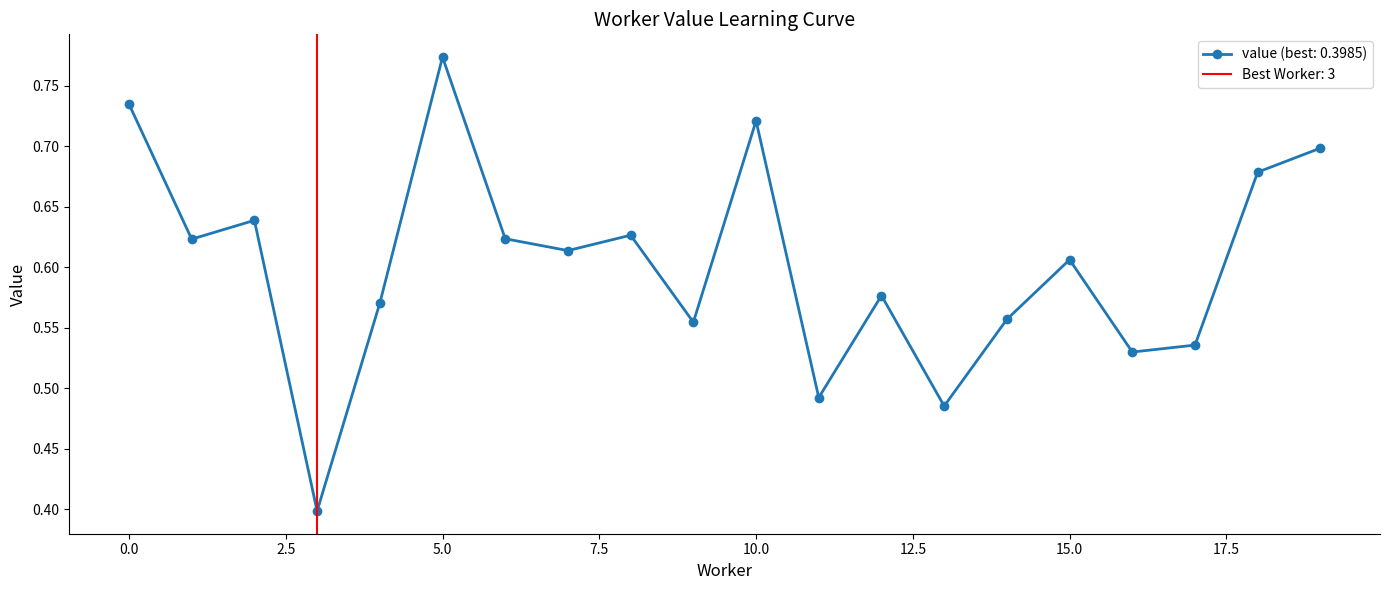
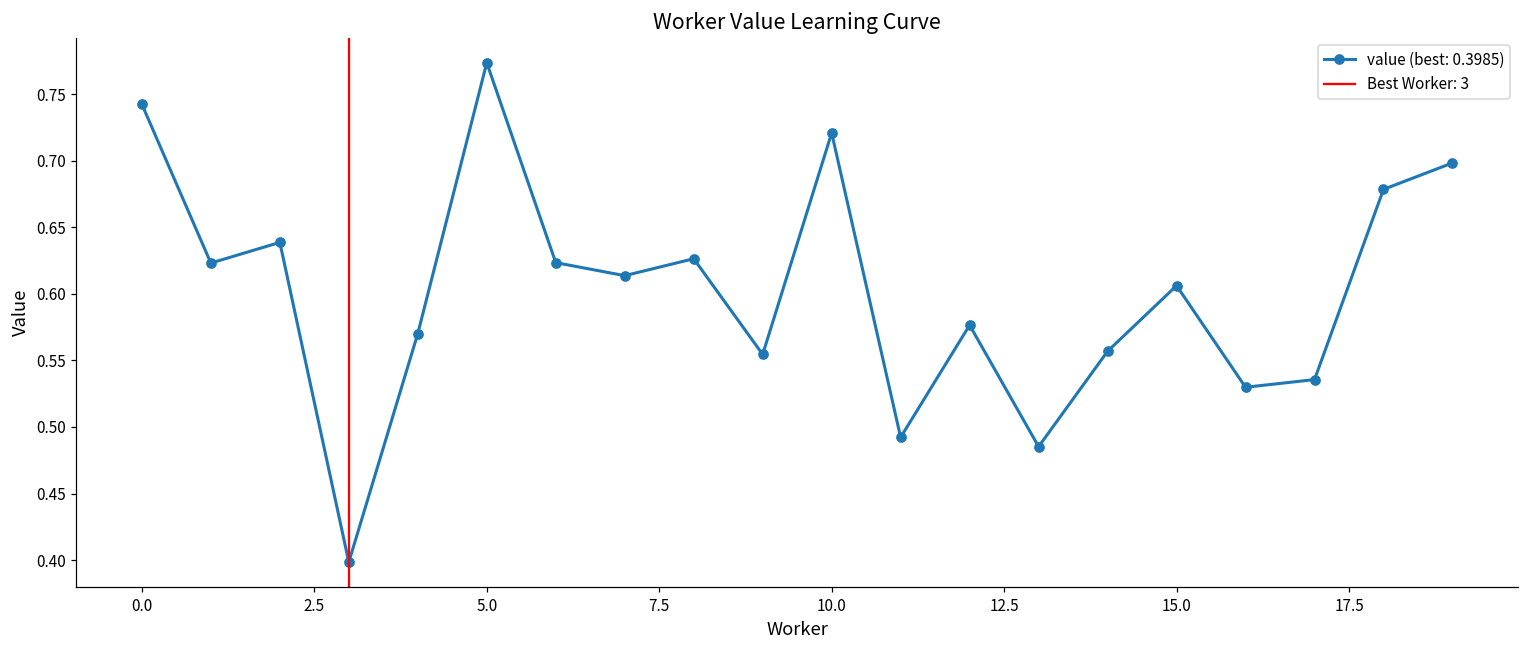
  {
-   "0.0": 0.735,
+   "0.0": 0.742,
    "5.0": 0.774,
    "10.0": 0.721,
    "15.0": 0.606
  }
